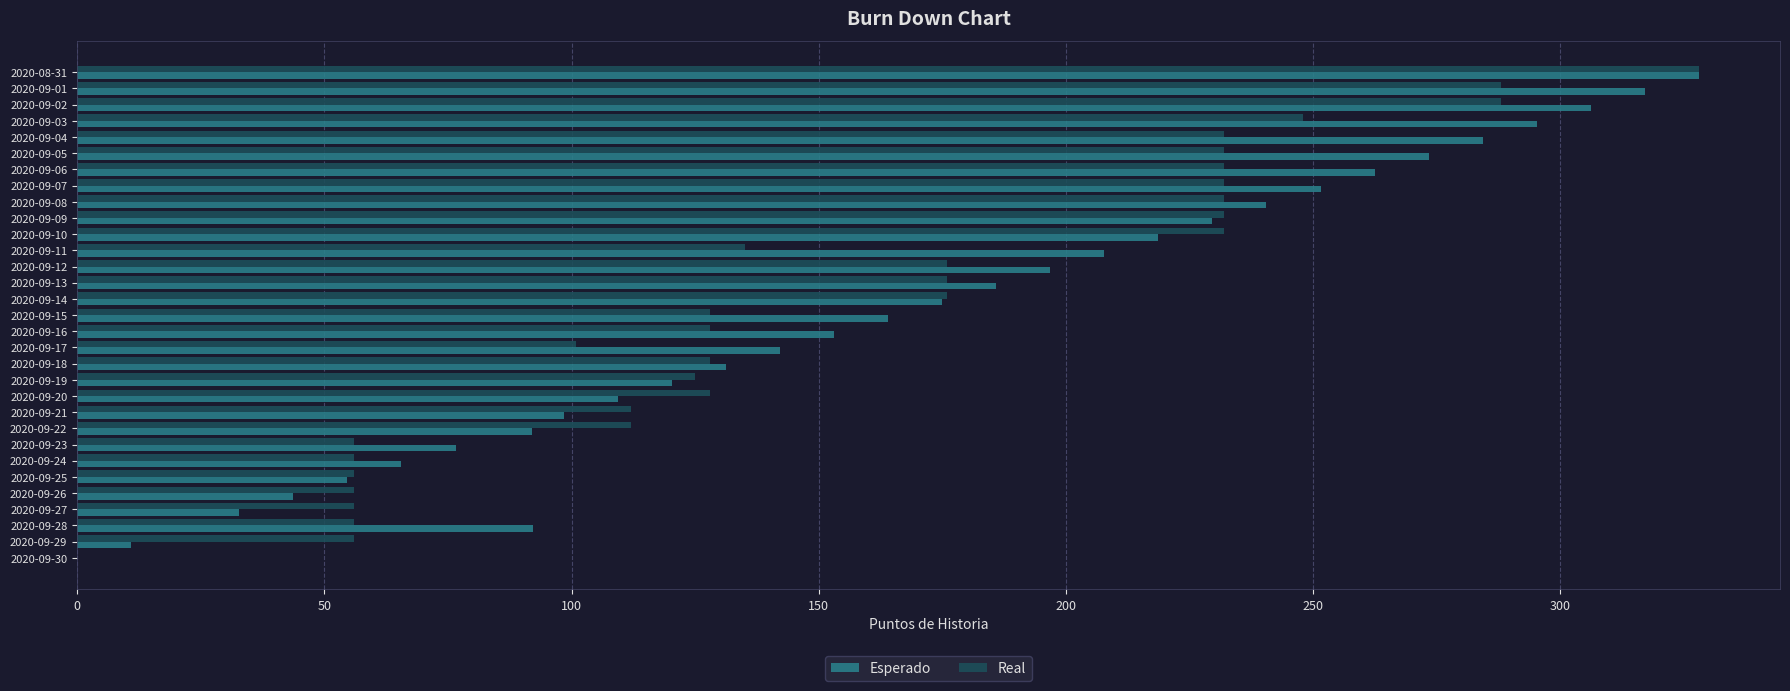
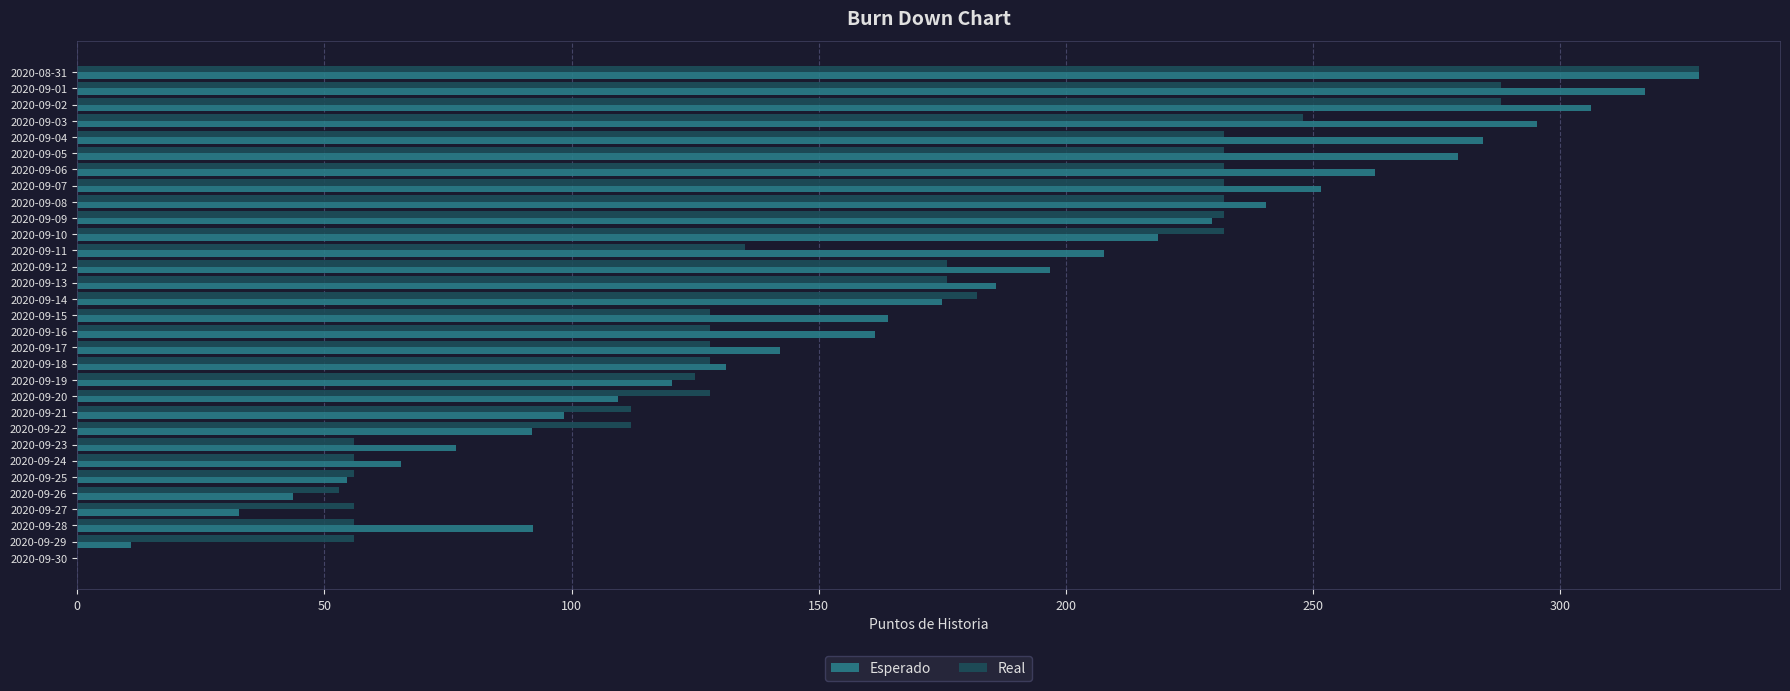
  {
    "Esperado": {
      "2020-08-31": 328,
      "2020-09-01": 317,
      "2020-09-02": 306,
      "2020-09-03": 295,
      "2020-09-04": 284,
-     "2020-09-05": 273,
+     "2020-09-05": 279,
      "2020-09-06": 262,
      "2020-09-07": 251,
      "2020-09-08": 241,
      "2020-09-09": 230,
      "2020-09-10": 219,
      "2020-09-11": 208,
      "2020-09-12": 197,
      "2020-09-13": 186,
      "2020-09-14": 175,
      "2020-09-15": 164,
-     "2020-09-16": 153,
+     "2020-09-16": 161,
      "2020-09-17": 142,
      "2020-09-18": 131,
      "2020-09-19": 120,
      "2020-09-20": 109,
      "2020-09-21": 98,
      "2020-09-22": 92,
      "2020-09-23": 77,
      "2020-09-24": 66,
      "2020-09-25": 55,
      "2020-09-26": 44,
      "2020-09-27": 33,
      "2020-09-28": 92,
      "2020-09-29": 11,
      "2020-09-30": 0
    },
    "Real": {
      "2020-08-31": 328,
      "2020-09-01": 288,
      "2020-09-02": 288,
      "2020-09-03": 248,
      "2020-09-04": 232,
      "2020-09-05": 232,
      "2020-09-06": 232,
      "2020-09-07": 232,
      "2020-09-08": 232,
      "2020-09-09": 232,
      "2020-09-10": 232,
      "2020-09-11": 135,
      "2020-09-12": 176,
      "2020-09-13": 176,
-     "2020-09-14": 176,
+     "2020-09-14": 182,
      "2020-09-15": 128,
      "2020-09-16": 128,
-     "2020-09-17": 101,
+     "2020-09-17": 128,
      "2020-09-18": 128,
      "2020-09-19": 125,
      "2020-09-20": 128,
      "2020-09-21": 112,
      "2020-09-22": 112,
      "2020-09-23": 56,
      "2020-09-24": 56,
      "2020-09-25": 56,
-     "2020-09-26": 56,
+     "2020-09-26": 53,
      "2020-09-27": 56,
      "2020-09-28": 56,
      "2020-09-29": 56,
      "2020-09-30": 0
    }
  }
